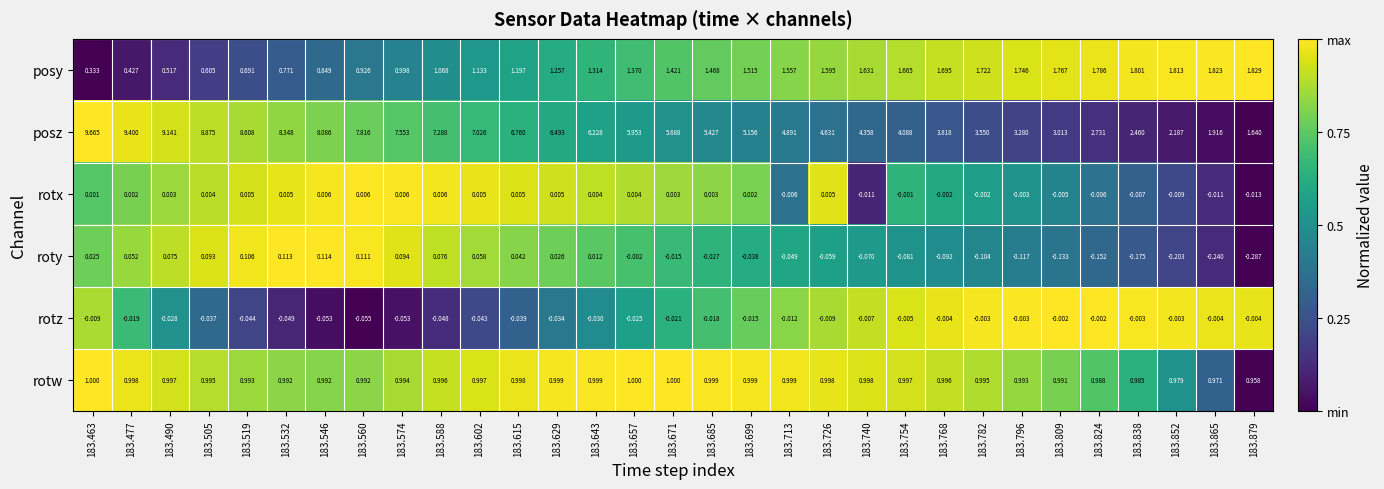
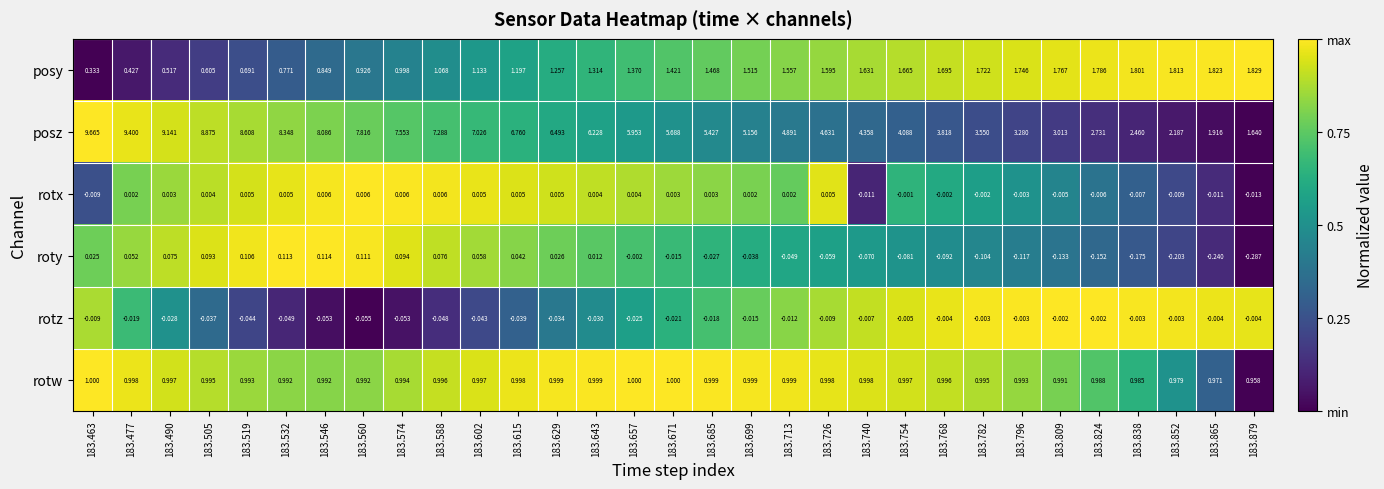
  {
    "posy": {
      "183.463": 0.333,
      "183.477": 0.427,
      "183.490": 0.517,
      "183.505": 0.605,
      "183.519": 0.691,
      "183.532": 0.771,
      "183.546": 0.849,
      "183.560": 0.926,
      "183.574": 0.998,
      "183.588": 1.068,
      "183.602": 1.133,
      "183.615": 1.197,
      "183.629": 1.257,
      "183.643": 1.314,
      "183.657": 1.370,
      "183.671": 1.421,
      "183.685": 1.468,
      "183.699": 1.515,
      "183.713": 1.557,
      "183.726": 1.595,
      "183.740": 1.631,
      "183.754": 1.665,
      "183.768": 1.695,
      "183.782": 1.722,
      "183.796": 1.746,
      "183.809": 1.767,
      "183.824": 1.786,
      "183.838": 1.801,
      "183.852": 1.813,
      "183.865": 1.823,
      "183.879": 1.829
    },
    "posz": {
      "183.463": 9.665,
      "183.477": 9.400,
      "183.490": 9.141,
      "183.505": 8.875,
      "183.519": 8.608,
      "183.532": 8.348,
      "183.546": 8.086,
      "183.560": 7.816,
      "183.574": 7.553,
      "183.588": 7.288,
      "183.602": 7.026,
      "183.615": 6.760,
      "183.629": 6.493,
      "183.643": 6.228,
      "183.657": 5.953,
      "183.671": 5.688,
      "183.685": 5.427,
      "183.699": 5.156,
      "183.713": 4.891,
      "183.726": 4.631,
      "183.740": 4.358,
      "183.754": 4.088,
      "183.768": 3.818,
      "183.782": 3.550,
      "183.796": 3.280,
      "183.809": 3.013,
      "183.824": 2.731,
      "183.838": 2.460,
      "183.852": 2.187,
      "183.865": 1.916,
      "183.879": 1.640
    },
    "rotx": {
-     "183.463": 0.001,
+     "183.463": -0.009,
      "183.477": 0.002,
      "183.490": 0.003,
      "183.505": 0.004,
      "183.519": 0.005,
      "183.532": 0.005,
      "183.546": 0.006,
      "183.560": 0.006,
      "183.574": 0.006,
      "183.588": 0.006,
      "183.602": 0.005,
      "183.615": 0.005,
      "183.629": 0.005,
      "183.643": 0.004,
      "183.657": 0.004,
      "183.671": 0.003,
      "183.685": 0.003,
      "183.699": 0.002,
-     "183.713": -0.006,
+     "183.713": 0.002,
      "183.726": 0.005,
      "183.740": -0.011,
      "183.754": -0.001,
      "183.768": -0.002,
      "183.782": -0.002,
      "183.796": -0.003,
      "183.809": -0.005,
      "183.824": -0.006,
      "183.838": -0.007,
      "183.852": -0.009,
      "183.865": -0.011,
      "183.879": -0.013
    },
    "roty": {
      "183.463": 0.025,
      "183.477": 0.052,
      "183.490": 0.075,
      "183.505": 0.093,
      "183.519": 0.106,
      "183.532": 0.113,
      "183.546": 0.114,
      "183.560": 0.111,
      "183.574": 0.094,
      "183.588": 0.076,
      "183.602": 0.058,
      "183.615": 0.042,
      "183.629": 0.026,
      "183.643": 0.012,
      "183.657": -0.002,
      "183.671": -0.015,
      "183.685": -0.027,
      "183.699": -0.038,
      "183.713": -0.049,
      "183.726": -0.059,
      "183.740": -0.070,
      "183.754": -0.081,
      "183.768": -0.092,
      "183.782": -0.104,
      "183.796": -0.117,
      "183.809": -0.133,
      "183.824": -0.152,
      "183.838": -0.175,
      "183.852": -0.203,
      "183.865": -0.240,
      "183.879": -0.287
    },
    "rotz": {
      "183.463": -0.009,
      "183.477": -0.019,
      "183.490": -0.028,
      "183.505": -0.037,
      "183.519": -0.044,
      "183.532": -0.049,
      "183.546": -0.053,
      "183.560": -0.055,
      "183.574": -0.053,
      "183.588": -0.048,
      "183.602": -0.043,
      "183.615": -0.039,
      "183.629": -0.034,
      "183.643": -0.030,
      "183.657": -0.025,
      "183.671": -0.021,
      "183.685": -0.018,
      "183.699": -0.015,
      "183.713": -0.012,
      "183.726": -0.009,
      "183.740": -0.007,
      "183.754": -0.005,
      "183.768": -0.004,
      "183.782": -0.003,
      "183.796": -0.003,
      "183.809": -0.002,
      "183.824": -0.002,
      "183.838": -0.003,
      "183.852": -0.003,
      "183.865": -0.004,
      "183.879": -0.004
    },
    "rotw": {
      "183.463": 1.000,
      "183.477": 0.998,
      "183.490": 0.997,
      "183.505": 0.995,
      "183.519": 0.993,
      "183.532": 0.992,
      "183.546": 0.992,
      "183.560": 0.992,
      "183.574": 0.994,
      "183.588": 0.996,
      "183.602": 0.997,
      "183.615": 0.998,
      "183.629": 0.999,
      "183.643": 0.999,
      "183.657": 1.000,
      "183.671": 1.000,
      "183.685": 0.999,
      "183.699": 0.999,
      "183.713": 0.999,
      "183.726": 0.998,
      "183.740": 0.998,
      "183.754": 0.997,
      "183.768": 0.996,
      "183.782": 0.995,
      "183.796": 0.993,
      "183.809": 0.991,
      "183.824": 0.988,
      "183.838": 0.985,
      "183.852": 0.979,
      "183.865": 0.971,
      "183.879": 0.958
    }
  }
